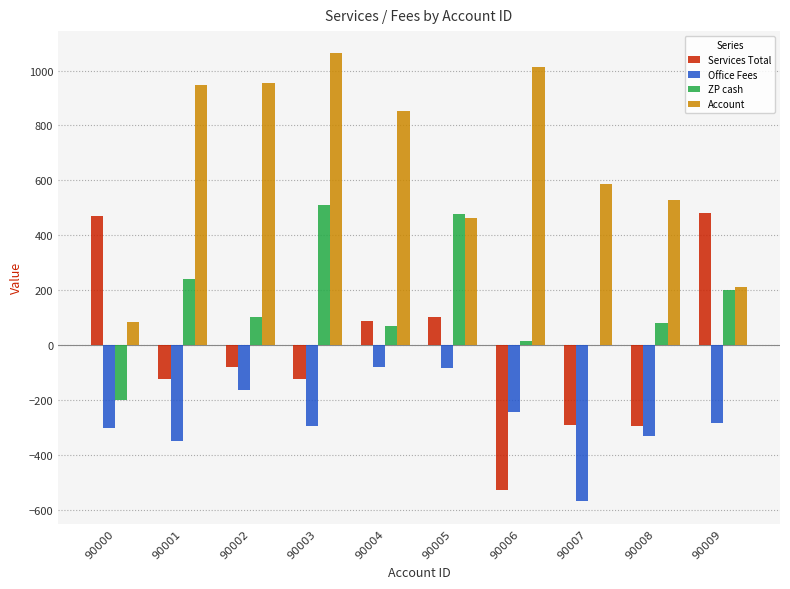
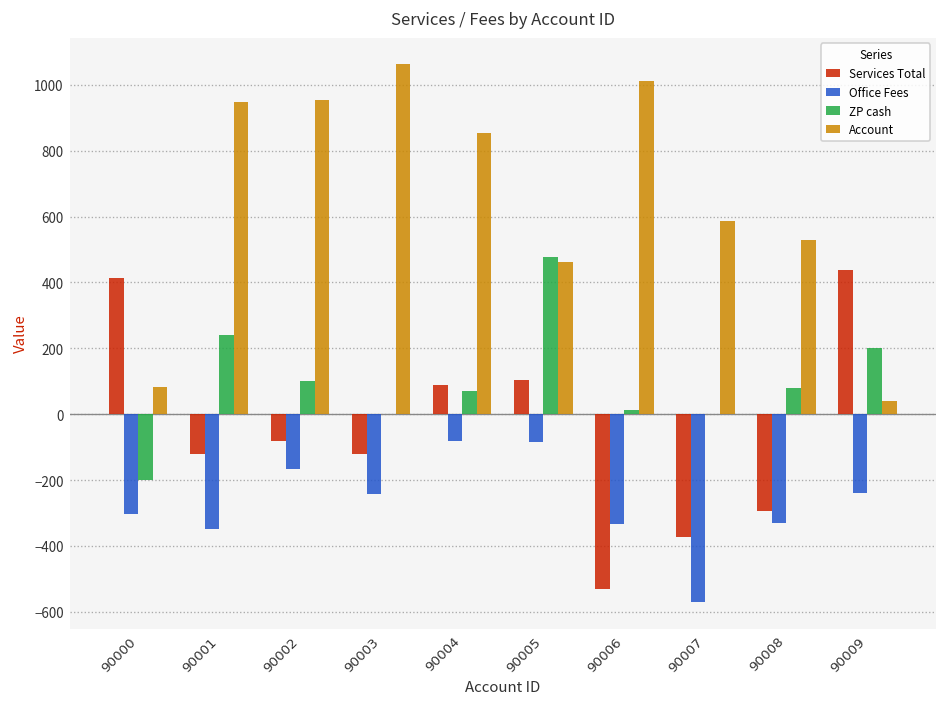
  {
    "Services Total": {
-     "90000": 470,
+     "90000": 410,
      "90001": -120,
      "90002": -80,
      "90003": -120,
      "90004": 90,
      "90005": 100,
      "90006": -530,
-     "90007": -290,
+     "90007": -370,
      "90008": -290,
-     "90009": 480
+     "90009": 440
    },
    "Office Fees": {
      "90000": -300,
      "90001": -350,
      "90002": -170,
-     "90003": -290,
+     "90003": -240,
      "90004": -80,
      "90005": -80,
-     "90006": -250,
+     "90006": -330,
      "90007": -570,
      "90008": -330,
-     "90009": -280
+     "90009": -240
    },
    "ZP cash": {
      "90000": -200,
      "90001": 240,
      "90002": 100,
-     "90003": 510,
+     "90003": 0,
      "90004": 70,
      "90005": 480,
      "90006": 10,
      "90007": 0,
      "90008": 80,
      "90009": 200
    },
    "Account": {
      "90000": 80,
      "90001": 950,
      "90002": 950,
      "90003": 1060,
      "90004": 850,
      "90005": 460,
      "90006": 1010,
      "90007": 590,
      "90008": 530,
-     "90009": 210
+     "90009": 40
    }
  }
